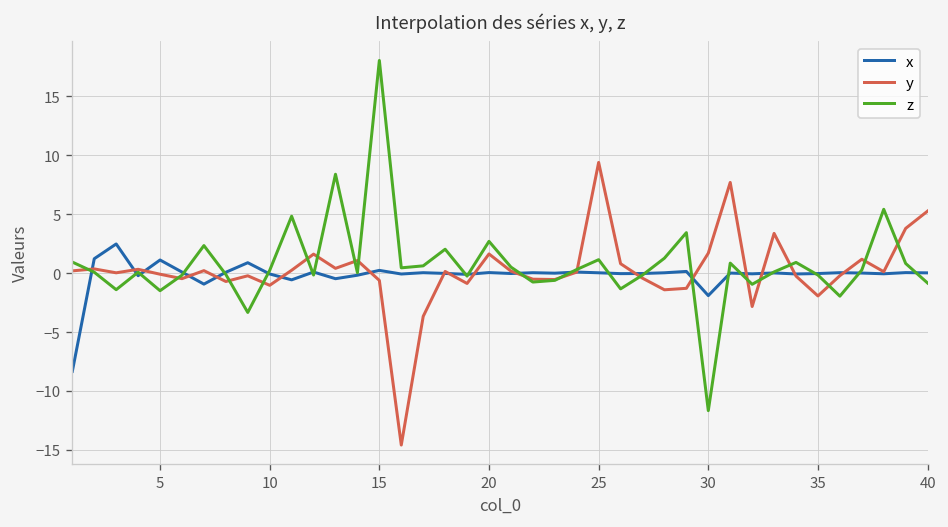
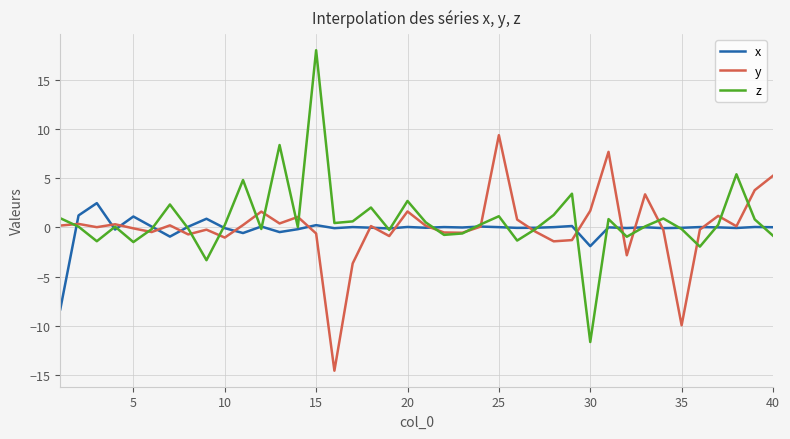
  {
    "x": {
      "5": 1,
      "10": 0,
      "15": 0,
      "20": 0,
      "25": 0,
      "30": -2,
      "40": 0
    },
    "y": {
      "5": 0,
      "10": -1,
      "15": -1,
      "20": 2,
      "25": 9,
      "30": 2,
-     "35": -2,
+     "35": -10,
      "40": 5
    },
    "z": {
      "5": -1,
      "10": 0,
      "15": 18,
      "20": 3,
      "25": 1,
      "30": -12,
      "40": -1
    }
  }
